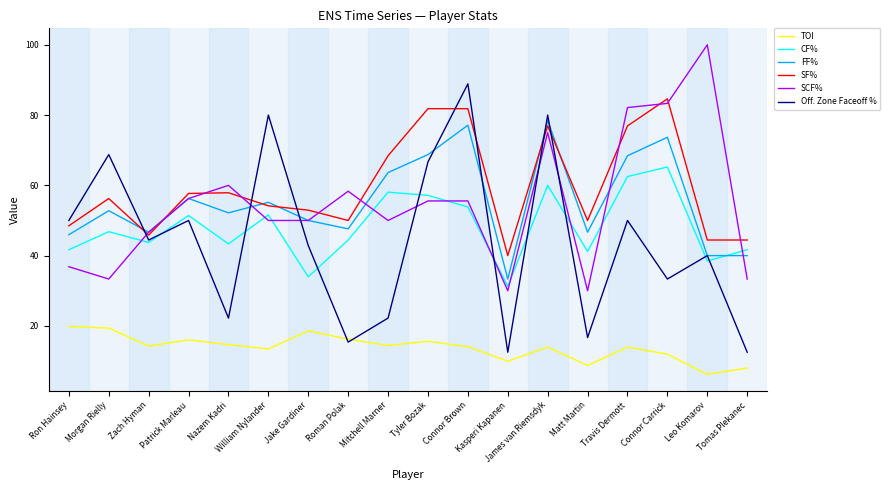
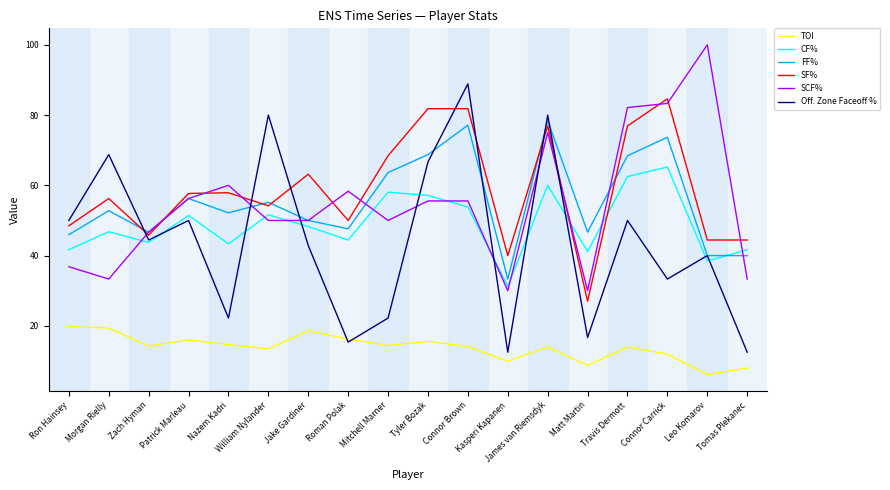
  {
    "TOI": {
      "Ron Hainsey": 20,
      "Morgan Rielly": 19,
      "Zach Hyman": 14,
      "Patrick Marleau": 16,
      "Nazem Kadri": 15,
      "William Nylander": 13,
      "Jake Gardiner": 19,
      "Roman Polak": 16,
      "Mitchell Marner": 14,
      "Tyler Bozak": 16,
      "Connor Brown": 14,
      "Kasperi Kapanen": 10,
      "James van Riemsdyk": 14,
      "Matt Martin": 9,
      "Travis Dermott": 14,
      "Connor Carrick": 12,
      "Leo Komarov": 6,
      "Tomas Plekanec": 8
    },
    "CF%": {
      "Ron Hainsey": 42,
      "Morgan Rielly": 47,
      "Patrick Marleau": 51,
      "Nazem Kadri": 43,
      "William Nylander": 52,
-     "Jake Gardiner": 34,
+     "Jake Gardiner": 48,
      "Roman Polak": 44,
      "Mitchell Marner": 58,
      "Tyler Bozak": 57,
      "Connor Brown": 54,
      "Kasperi Kapanen": 31,
      "James van Riemsdyk": 60,
      "Matt Martin": 41,
      "Travis Dermott": 63,
      "Connor Carrick": 65,
      "Leo Komarov": 38,
      "Tomas Plekanec": 42
    },
    "FF%": {
      "Ron Hainsey": 46,
      "Morgan Rielly": 53,
      "Nazem Kadri": 52,
      "William Nylander": 55,
      "Roman Polak": 48,
      "Mitchell Marner": 64,
      "Tyler Bozak": 69,
      "Connor Brown": 77,
      "Kasperi Kapanen": 33,
      "James van Riemsdyk": 78,
      "Matt Martin": 47,
      "Travis Dermott": 68,
      "Connor Carrick": 74,
      "Tomas Plekanec": 40
    },
    "SF%": {
      "Ron Hainsey": 48,
      "Morgan Rielly": 56,
      "Zach Hyman": 46,
      "Patrick Marleau": 58,
      "Nazem Kadri": 58,
      "William Nylander": 54,
-     "Jake Gardiner": 53,
+     "Jake Gardiner": 63,
      "Roman Polak": 50,
      "Mitchell Marner": 68,
      "Tyler Bozak": 82,
      "Connor Brown": 82,
      "Kasperi Kapanen": 40,
      "James van Riemsdyk": 77,
-     "Matt Martin": 50,
+     "Matt Martin": 27,
      "Travis Dermott": 77,
      "Connor Carrick": 85,
      "Leo Komarov": 44,
      "Tomas Plekanec": 44
    },
    "SCF%": {
      "Ron Hainsey": 37,
      "Morgan Rielly": 33,
      "Nazem Kadri": 60,
      "William Nylander": 50,
      "Roman Polak": 58,
      "Mitchell Marner": 50,
      "Tyler Bozak": 56,
      "Connor Brown": 56,
      "Kasperi Kapanen": 30,
      "James van Riemsdyk": 75,
      "Matt Martin": 30,
      "Travis Dermott": 82,
      "Connor Carrick": 83,
      "Leo Komarov": 100,
      "Tomas Plekanec": 33
    },
    "Off. Zone Faceoff %": {
      "Ron Hainsey": 50,
      "Morgan Rielly": 69,
      "Patrick Marleau": 50,
      "Nazem Kadri": 22,
      "William Nylander": 80,
      "Jake Gardiner": 43,
      "Roman Polak": 15,
      "Mitchell Marner": 22,
      "Tyler Bozak": 67,
      "Connor Brown": 89,
      "Kasperi Kapanen": 13,
      "James van Riemsdyk": 80,
      "Matt Martin": 17,
      "Travis Dermott": 50,
      "Connor Carrick": 33,
      "Tomas Plekanec": 13
    }
  }
